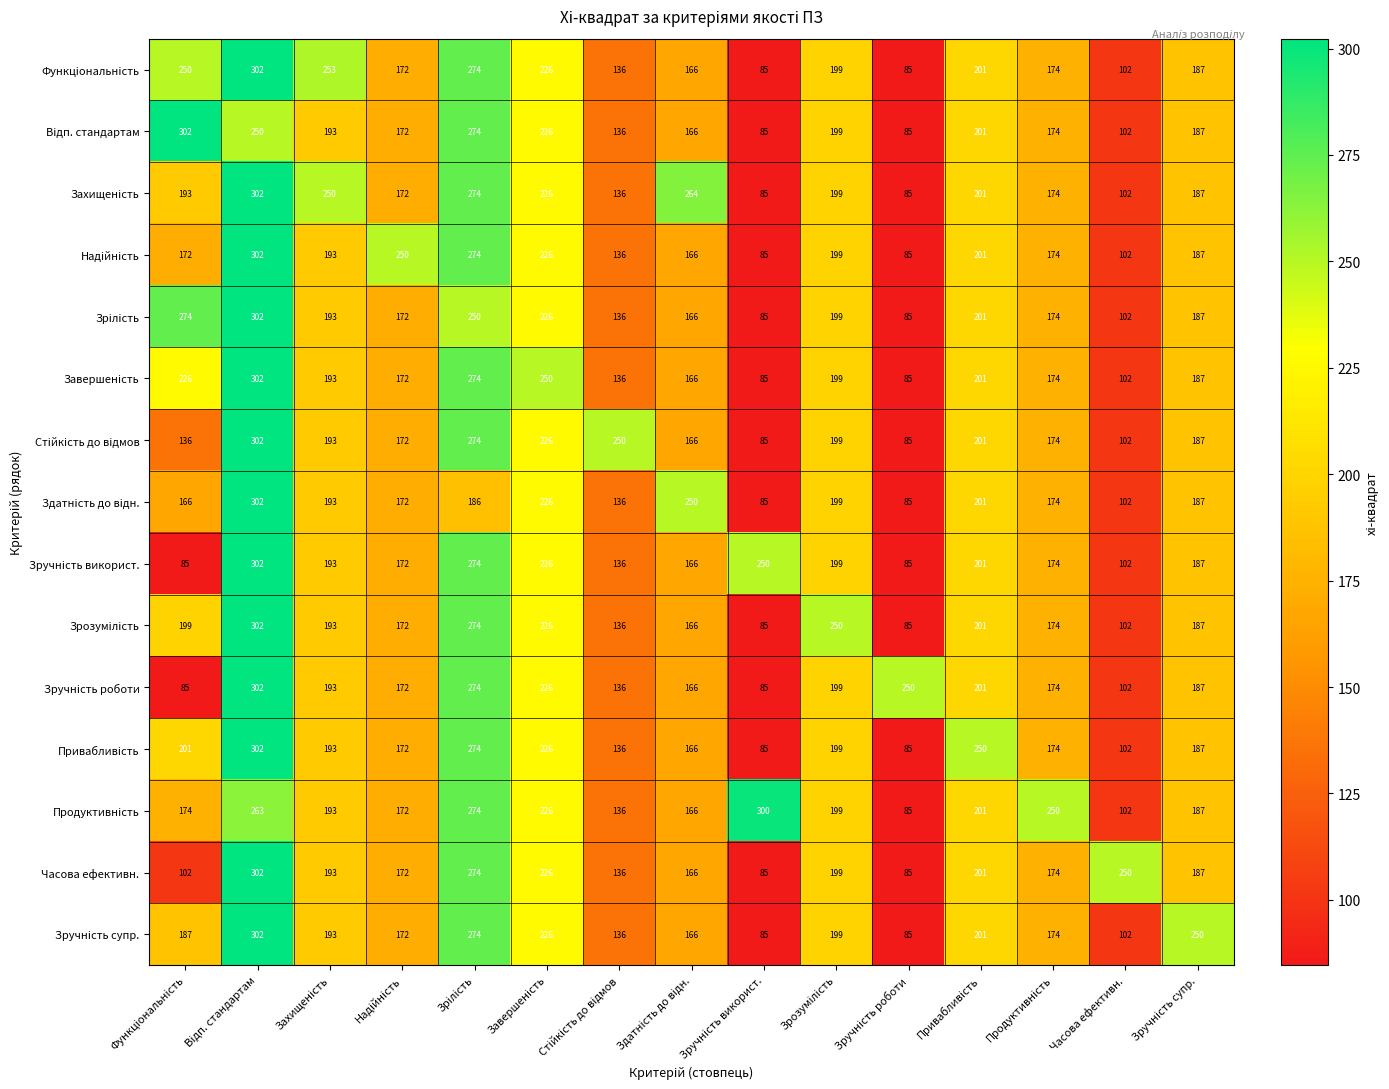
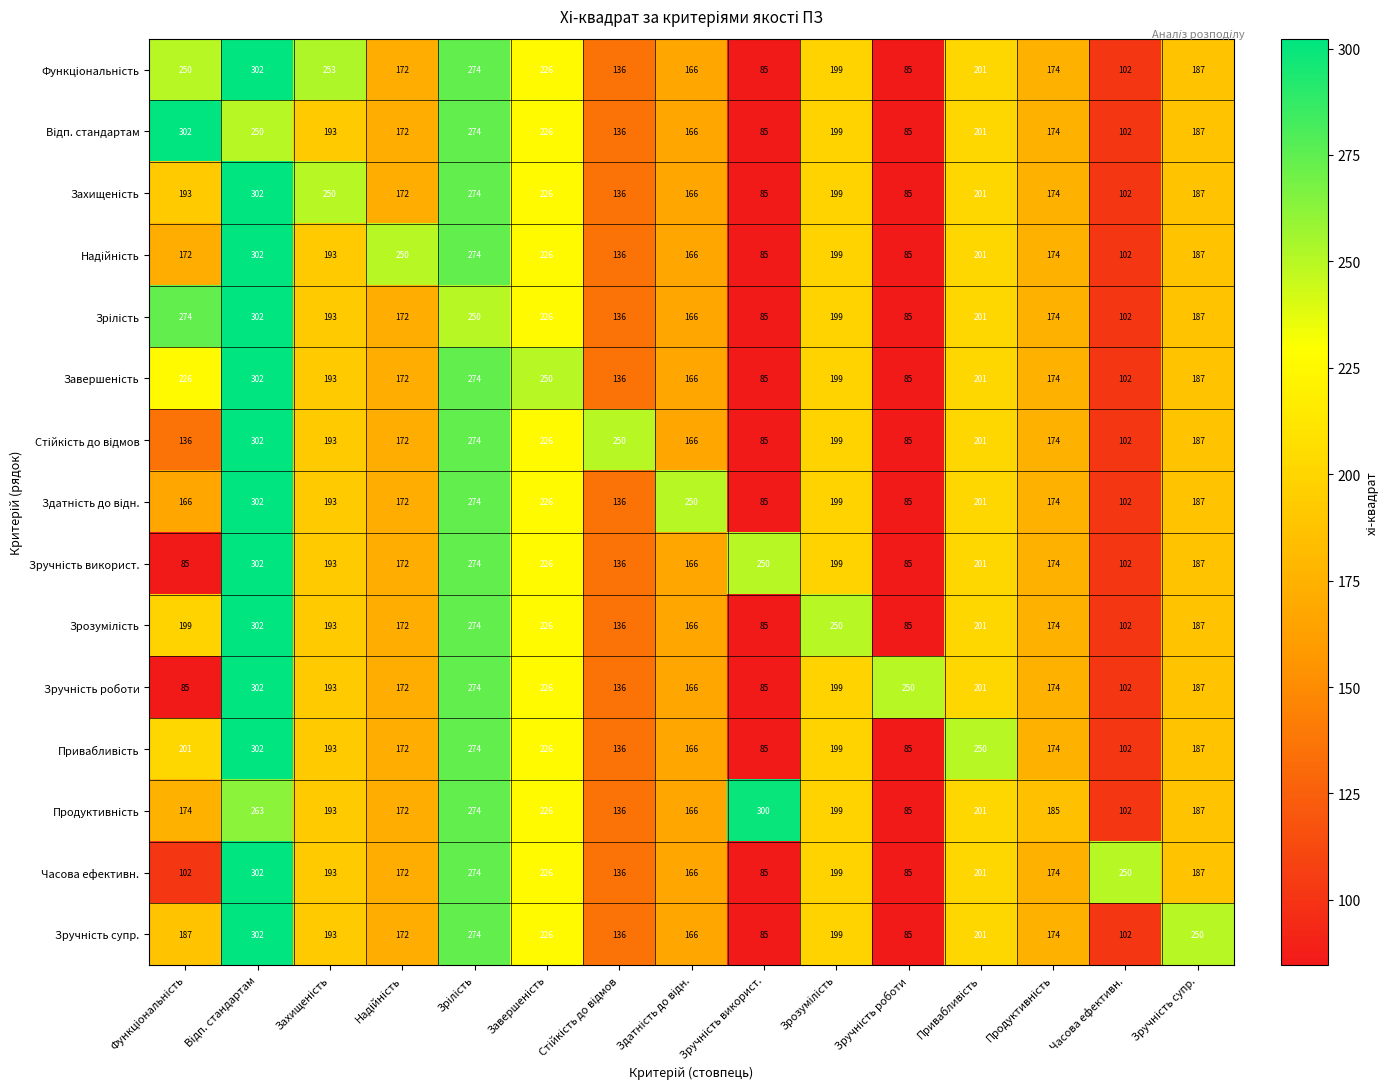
  {
    "Захищеність": {
      "Функціональність": 193,
      "Відп. стандартам": 302,
      "Захищеність": 250,
      "Надійність": 172,
      "Зрілість": 274,
      "Завершеність": 226,
      "Стійкість до відмов": 136,
-     "Здатність до відн.": 264,
+     "Здатність до відн.": 166,
      "Зручність використ.": 85,
      "Зрозумілість": 199,
      "Зручність роботи": 85,
      "Привабливість": 201,
      "Продуктивність": 174,
      "Часова ефективн.": 102,
      "Зручність супр.": 187
    },
    "Здатність до відн.": {
      "Функціональність": 166,
      "Відп. стандартам": 302,
      "Захищеність": 193,
      "Надійність": 172,
-     "Зрілість": 186,
+     "Зрілість": 274,
      "Завершеність": 226,
      "Стійкість до відмов": 136,
      "Здатність до відн.": 250,
      "Зручність використ.": 85,
      "Зрозумілість": 199,
      "Зручність роботи": 85,
      "Привабливість": 201,
      "Продуктивність": 174,
      "Часова ефективн.": 102,
      "Зручність супр.": 187
    },
    "Продуктивність": {
      "Функціональність": 174,
      "Відп. стандартам": 263,
      "Захищеність": 193,
      "Надійність": 172,
      "Зрілість": 274,
      "Завершеність": 226,
      "Стійкість до відмов": 136,
      "Здатність до відн.": 166,
      "Зручність використ.": 300,
      "Зрозумілість": 199,
      "Зручність роботи": 85,
      "Привабливість": 201,
-     "Продуктивність": 250,
+     "Продуктивність": 185,
      "Часова ефективн.": 102,
      "Зручність супр.": 187
    }
  }
